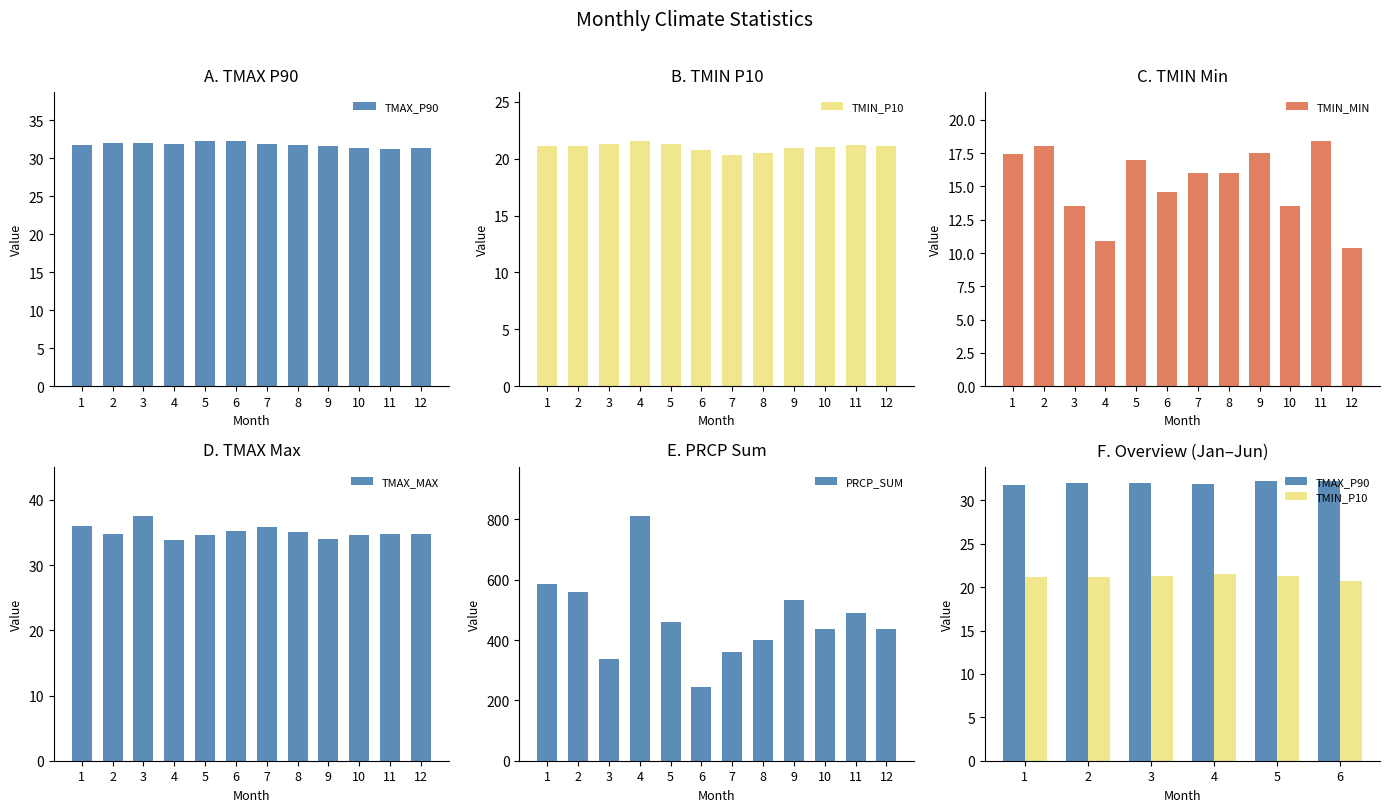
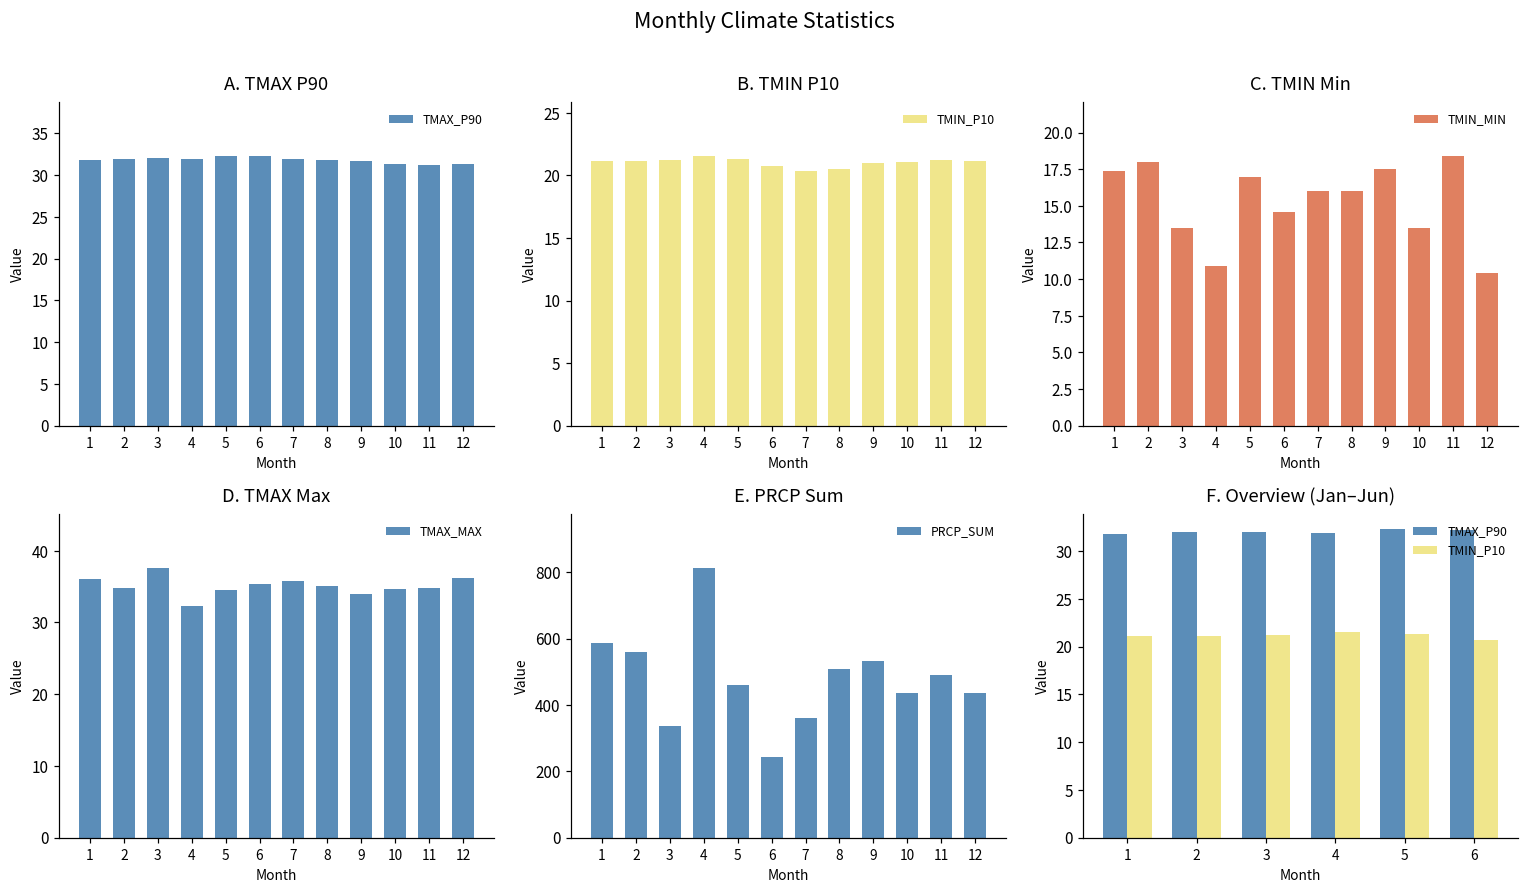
  {
    "A. TMAX P90": {
      "1": 32,
      "2": 32,
      "3": 32,
      "4": 32,
      "5": 32,
      "6": 32,
      "7": 32,
      "8": 32,
      "9": 32,
      "10": 31,
      "11": 31,
      "12": 31
    },
    "B. TMIN P10": {
      "1": 21.1,
      "2": 21.1,
      "3": 21.3,
      "4": 21.6,
      "5": 21.3,
      "6": 20.7,
      "7": 20.4,
      "8": 20.5,
      "9": 21.0,
      "10": 21.1,
      "11": 21.2,
      "12": 21.1
    },
    "C. TMIN Min": {
      "1": 17.4,
      "2": 18.0,
      "3": 13.5,
      "4": 10.9,
      "5": 17.0,
      "6": 14.6,
      "7": 16.0,
      "8": 16.0,
      "9": 17.5,
      "10": 13.5,
      "11": 18.4,
      "12": 10.4
    },
    "D. TMAX Max": {
      "1": 36,
      "2": 35,
      "3": 38,
-     "4": 34,
+     "4": 32,
      "5": 35,
      "6": 35,
      "7": 36,
      "8": 35,
      "9": 34,
      "10": 35,
      "11": 35,
-     "12": 35
+     "12": 36
    },
    "E. PRCP Sum": {
      "1": 590,
      "2": 560,
      "3": 340,
      "4": 810,
      "5": 460,
      "6": 240,
      "7": 360,
-     "8": 400,
+     "8": 510,
      "9": 530,
      "10": 440,
      "11": 490,
      "12": 440
    },
    "F. Overview (Jan–Jun)": {
      "TMAX_P90": {
        "1": 32,
        "2": 32,
        "3": 32,
        "4": 32,
        "5": 32,
        "6": 32
      },
      "TMIN_P10": {
        "1": 21,
        "2": 21,
        "3": 21,
        "4": 22,
        "5": 21,
        "6": 21
      }
    }
  }
